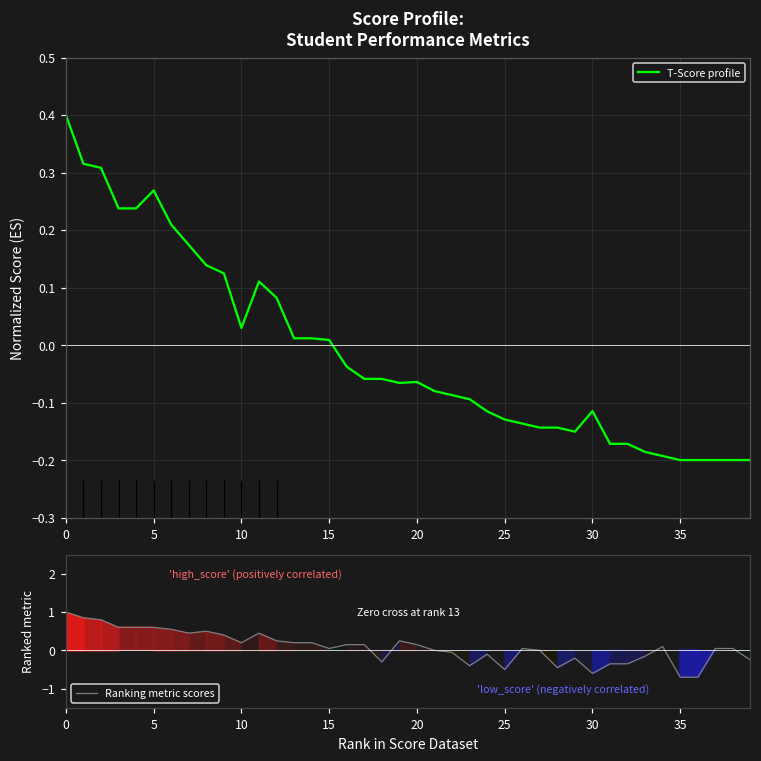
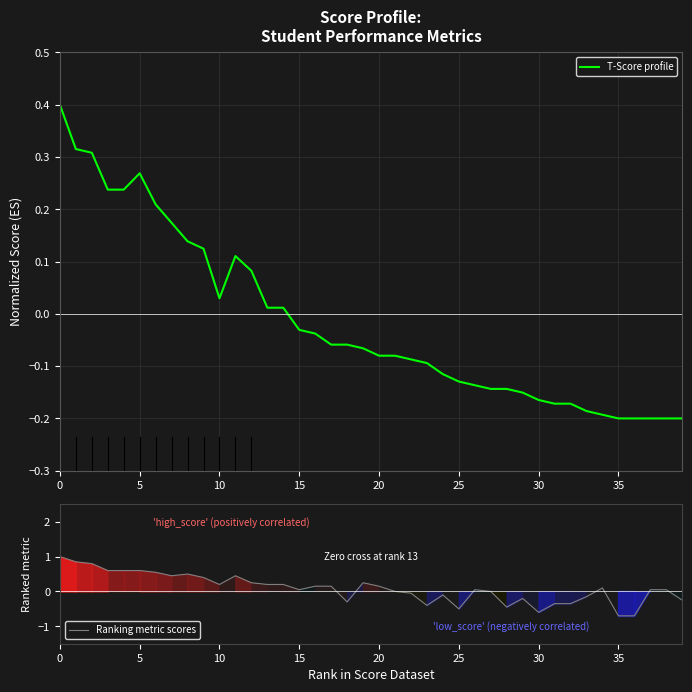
  {
    "Score Profile: Student Performance Metrics": {
      "0": 0.40,
      "5": 0.27,
      "10": 0.03,
-     "15": 0.01,
-     "20": -0.06,
+     "15": -0.03,
+     "20": -0.08,
      "25": -0.13,
-     "30": -0.11,
+     "30": -0.16,
      "35": -0.20
    }
  }
